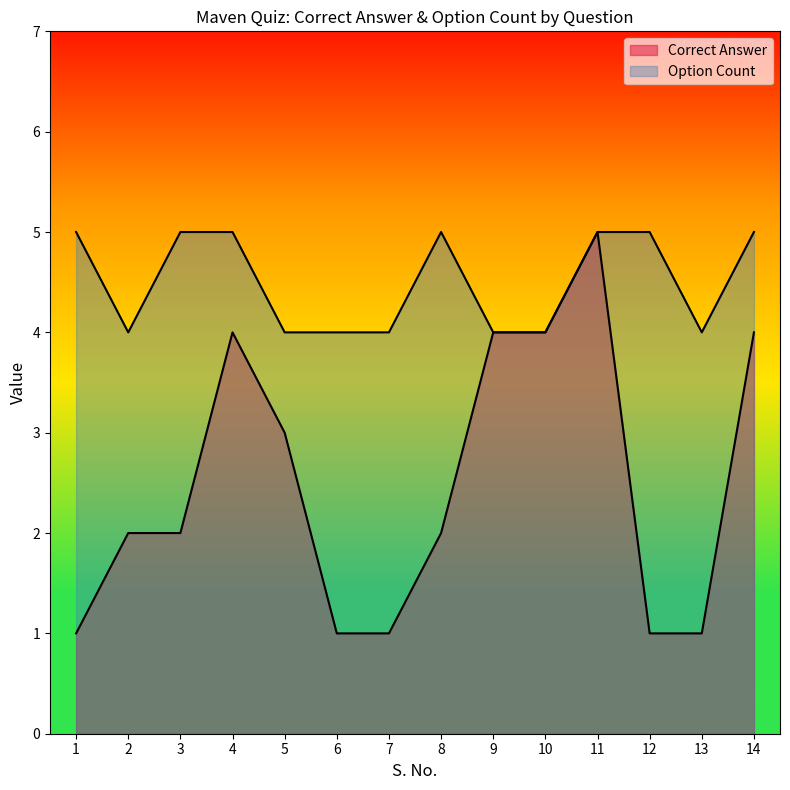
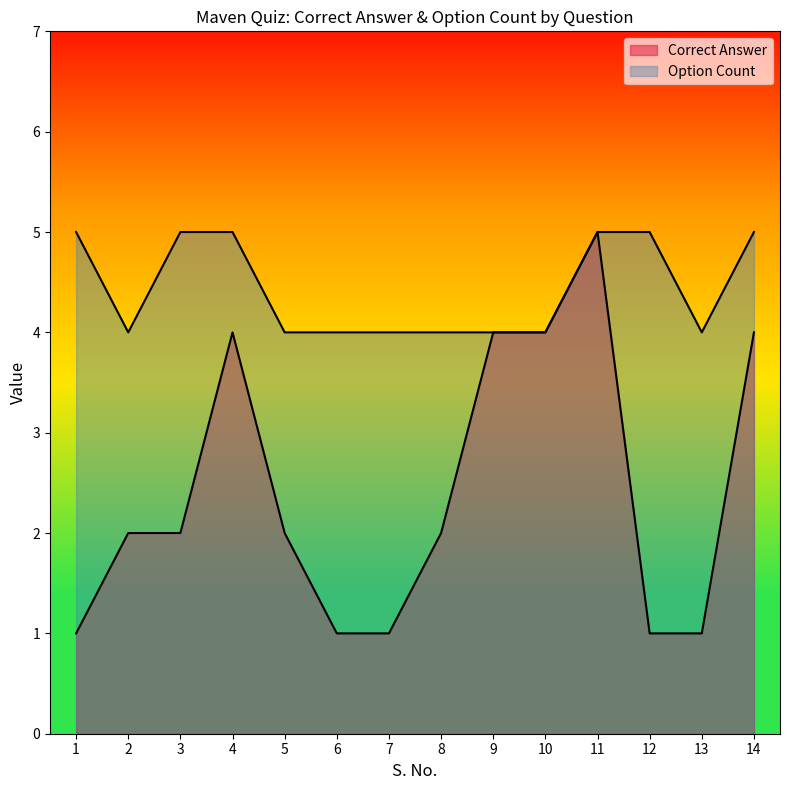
  {
    "Correct Answer": {
      "1": 1,
      "2": 2,
      "3": 2,
      "4": 4,
-     "5": 3,
+     "5": 2,
      "6": 1,
      "7": 1,
      "8": 2,
      "12": 1,
      "13": 1,
      "14": 4
    },
    "Option Count": {
      "1": 5,
      "2": 4,
      "3": 5,
      "4": 5,
      "5": 4,
      "6": 4,
      "7": 4,
-     "8": 5,
+     "8": 4,
      "12": 5,
      "13": 4,
      "14": 5
    }
  }
